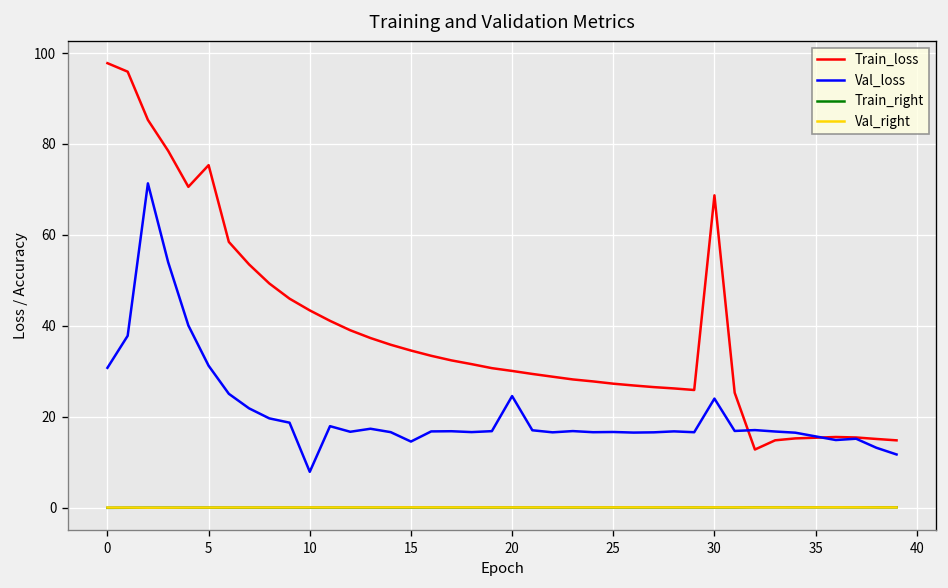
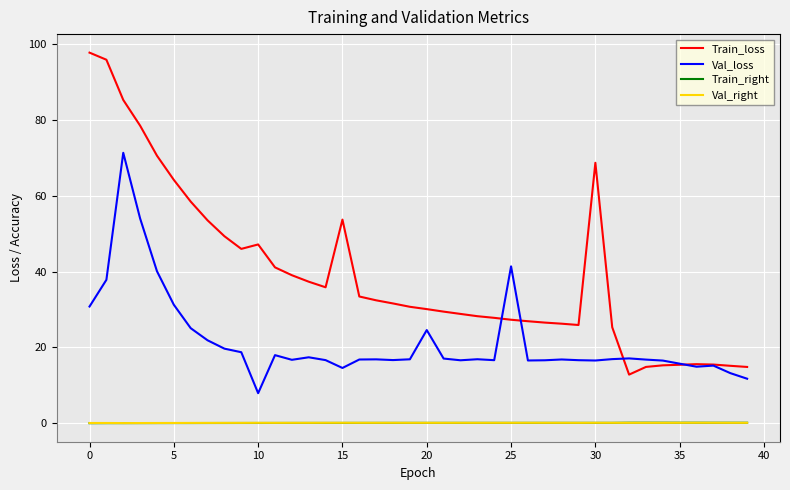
  {
    "Train_loss": {
      "0": 98,
-     "5": 75,
-     "10": 43,
-     "15": 35,
+     "5": 64,
+     "10": 47,
+     "15": 54,
      "20": 30,
      "25": 27,
      "30": 69
    },
    "Val_loss": {
      "0": 31,
      "5": 31,
      "10": 8,
      "15": 15,
      "20": 25,
-     "25": 17,
-     "30": 24
+     "25": 41,
+     "30": 17
    },
    "Val_right": {
      "0": 0,
      "5": 0,
      "10": 0,
      "15": 0,
      "20": 0,
      "25": 0,
      "30": 0,
      "35": 0
    }
  }
